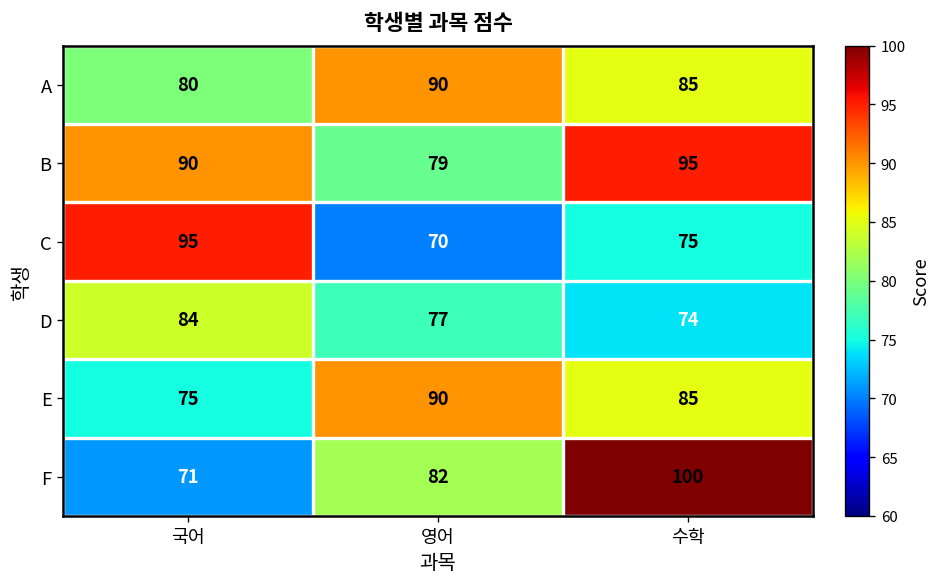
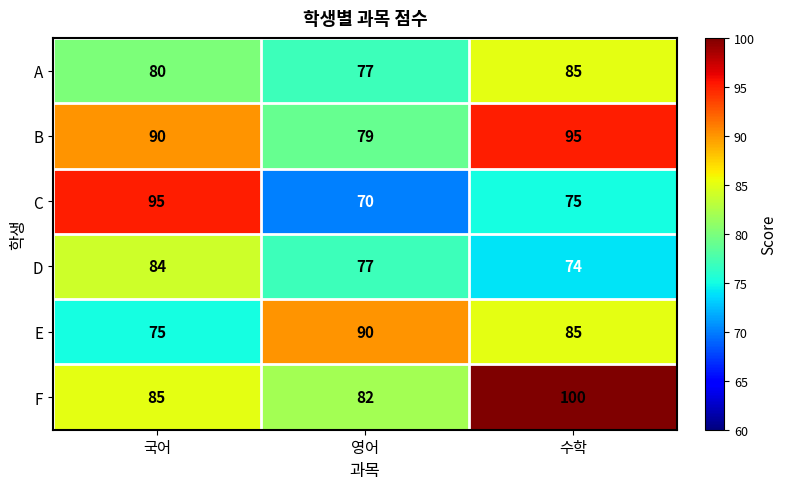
  {
    "A": {
      "국어": 80,
-     "영어": 90,
+     "영어": 77,
      "수학": 85
    },
    "B": {
      "국어": 90,
      "영어": 79,
      "수학": 95
    },
    "C": {
      "국어": 95,
      "영어": 70,
      "수학": 75
    },
    "D": {
      "국어": 84,
      "영어": 77,
      "수학": 74
    },
    "E": {
      "국어": 75,
      "영어": 90,
      "수학": 85
    },
    "F": {
-     "국어": 71,
+     "국어": 85,
      "영어": 82,
      "수학": 100
    }
  }
